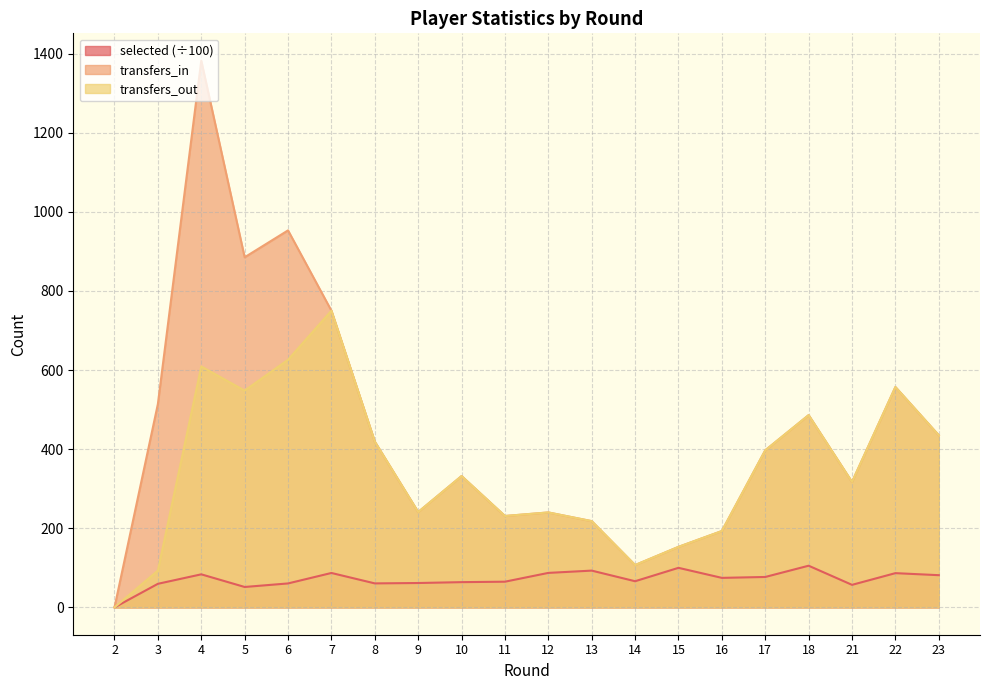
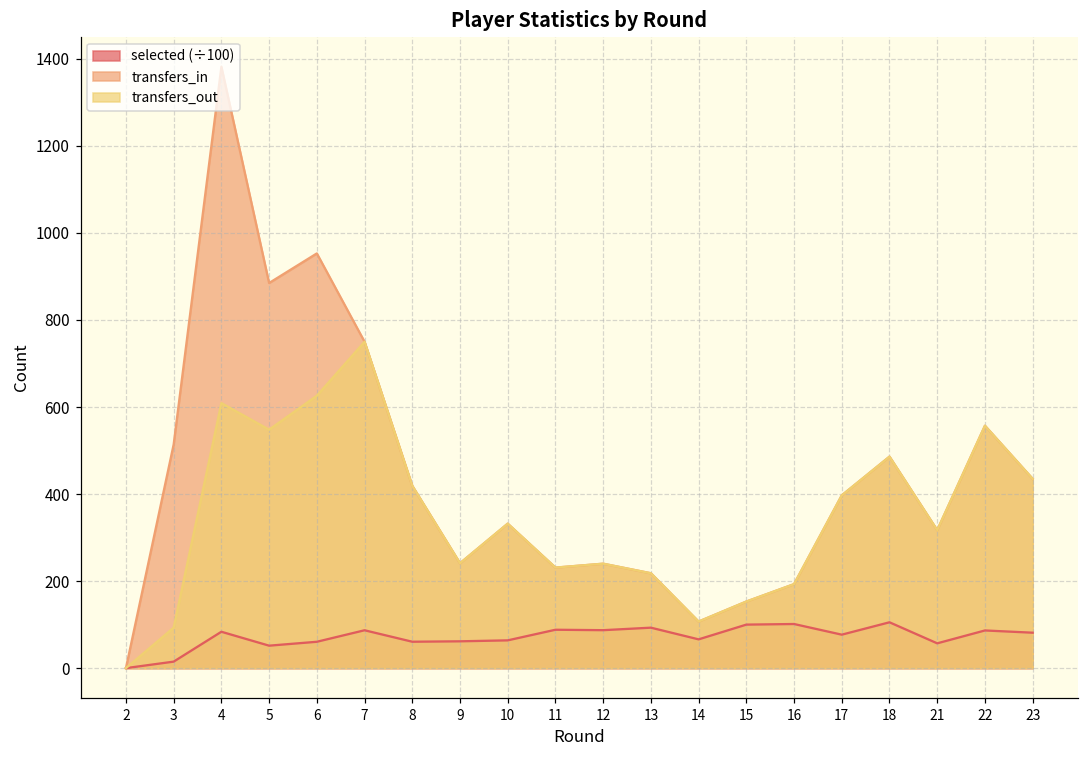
  {
    "selected (÷100)": {
-     "3": 60,
+     "3": 10,
      "4": 80,
      "5": 50,
      "6": 60,
      "7": 90,
      "8": 60,
      "9": 60,
      "10": 60,
-     "11": 60,
+     "11": 90,
      "12": 90,
      "13": 90,
      "14": 70,
      "15": 100,
-     "16": 70,
+     "16": 100,
      "17": 80,
      "18": 110,
      "21": 60,
      "22": 90,
      "23": 80
    }
  }
